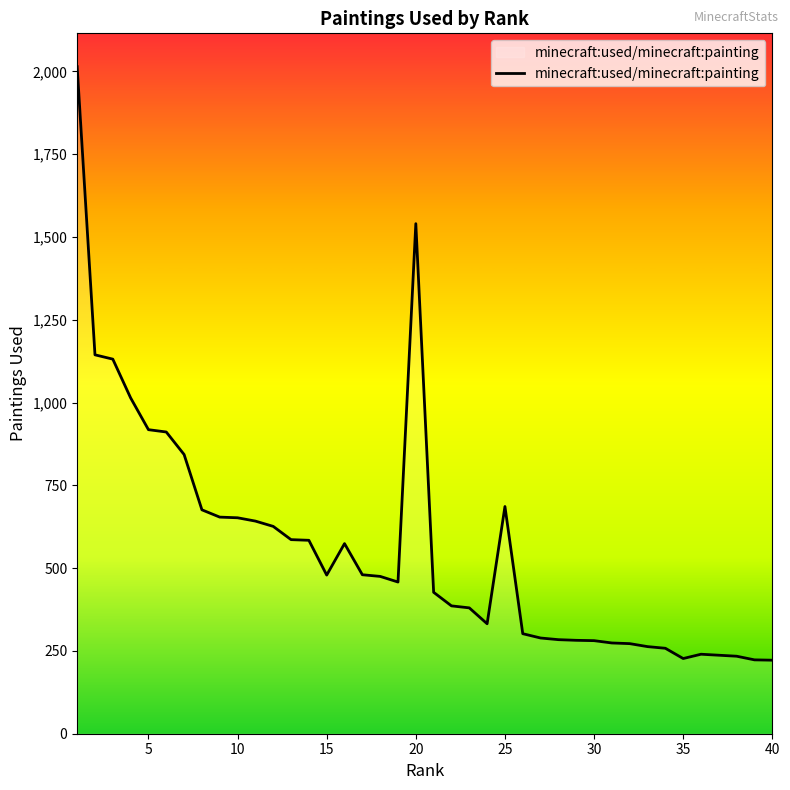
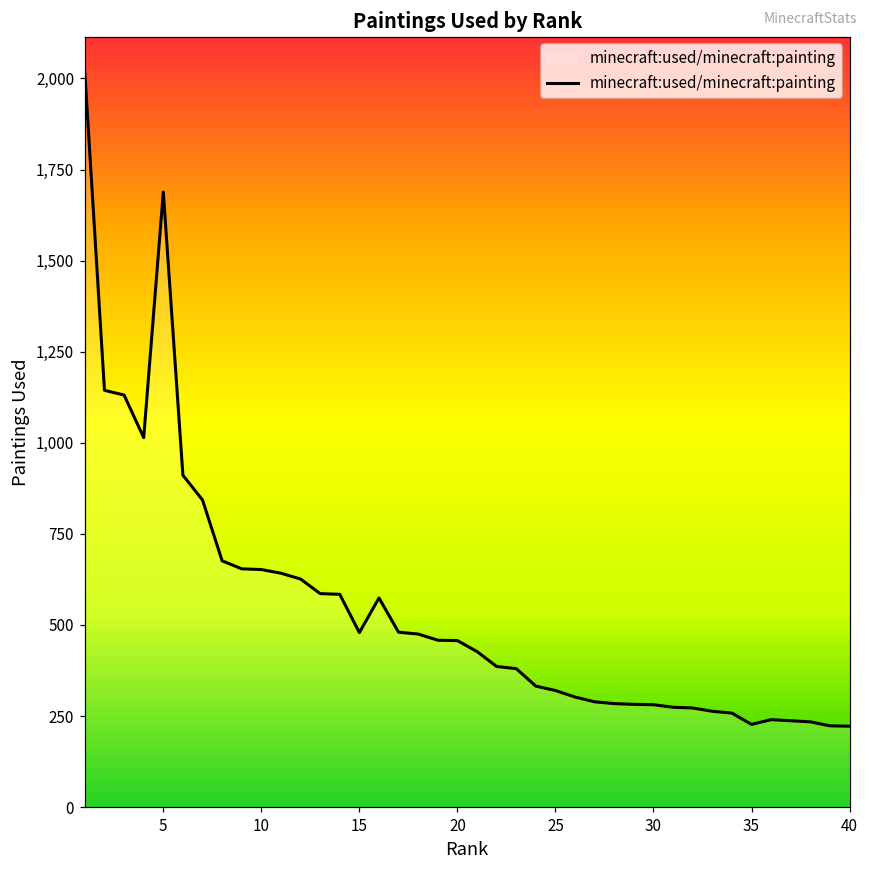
  {
-   "5": "920",
+   "5": "1,690",
    "10": "650",
    "15": "480",
-   "20": "1,540",
-   "25": "690",
+   "20": "460",
+   "25": "320",
    "30": "280",
    "35": "230",
    "40": "220"
  }
